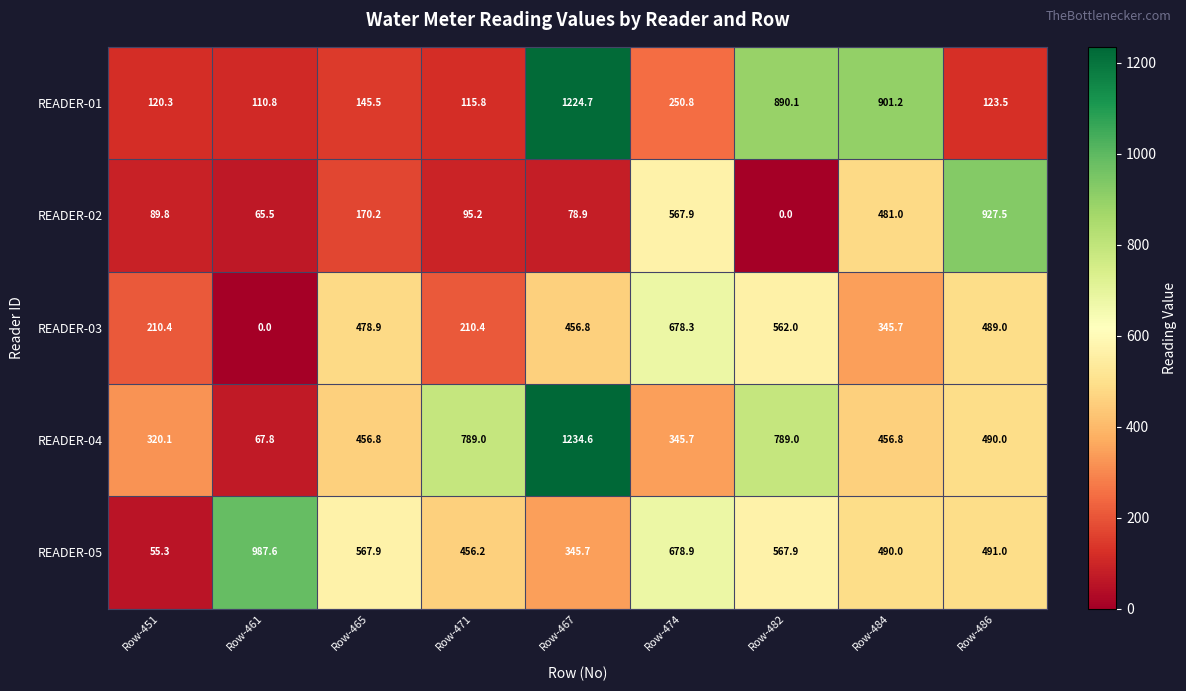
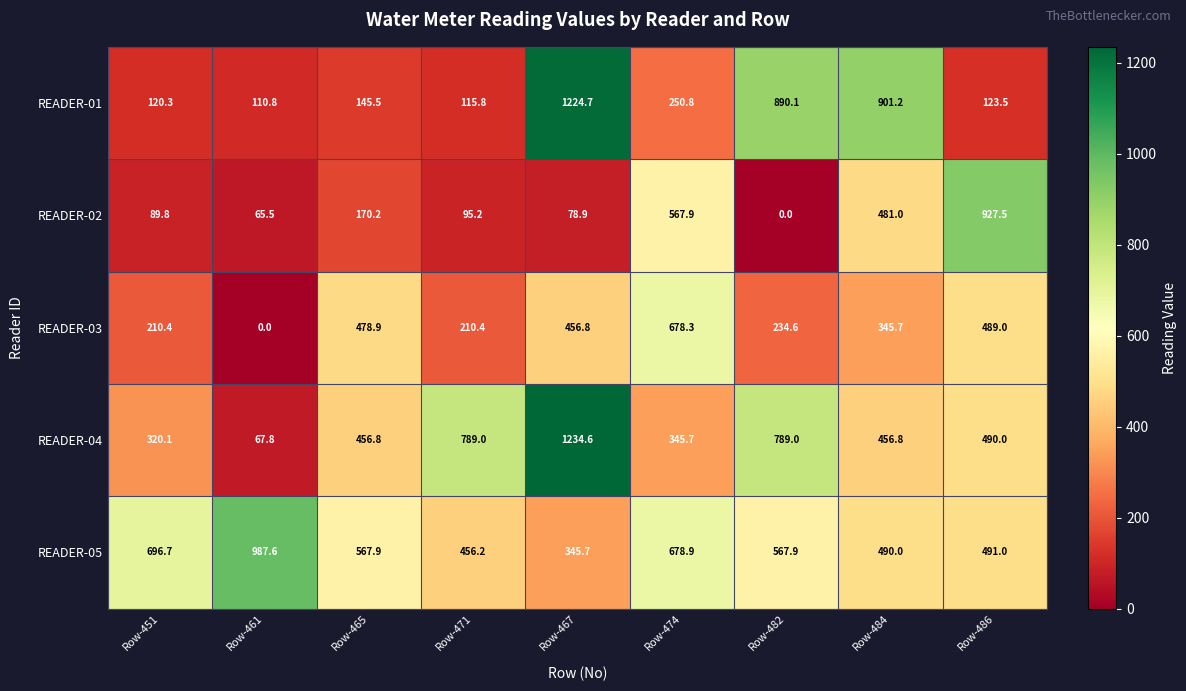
  {
    "READER-01": {
      "Row-451": 120.3,
      "Row-461": 110.8,
      "Row-465": 145.5,
      "Row-471": 115.8,
      "Row-467": 1224.7,
      "Row-474": 250.8,
      "Row-482": 890.1,
      "Row-484": 901.2,
      "Row-486": 123.5
    },
    "READER-02": {
      "Row-451": 89.8,
      "Row-461": 65.5,
      "Row-465": 170.2,
      "Row-471": 95.2,
      "Row-467": 78.9,
      "Row-474": 567.9,
      "Row-482": 0.0,
      "Row-484": 481.0,
      "Row-486": 927.5
    },
    "READER-03": {
      "Row-451": 210.4,
      "Row-461": 0.0,
      "Row-465": 478.9,
      "Row-471": 210.4,
      "Row-467": 456.8,
      "Row-474": 678.3,
-     "Row-482": 562.0,
+     "Row-482": 234.6,
      "Row-484": 345.7,
      "Row-486": 489.0
    },
    "READER-04": {
      "Row-451": 320.1,
      "Row-461": 67.8,
      "Row-465": 456.8,
      "Row-471": 789.0,
      "Row-467": 1234.6,
      "Row-474": 345.7,
      "Row-482": 789.0,
      "Row-484": 456.8,
      "Row-486": 490.0
    },
    "READER-05": {
-     "Row-451": 55.3,
+     "Row-451": 696.7,
      "Row-461": 987.6,
      "Row-465": 567.9,
      "Row-471": 456.2,
      "Row-467": 345.7,
      "Row-474": 678.9,
      "Row-482": 567.9,
      "Row-484": 490.0,
      "Row-486": 491.0
    }
  }
